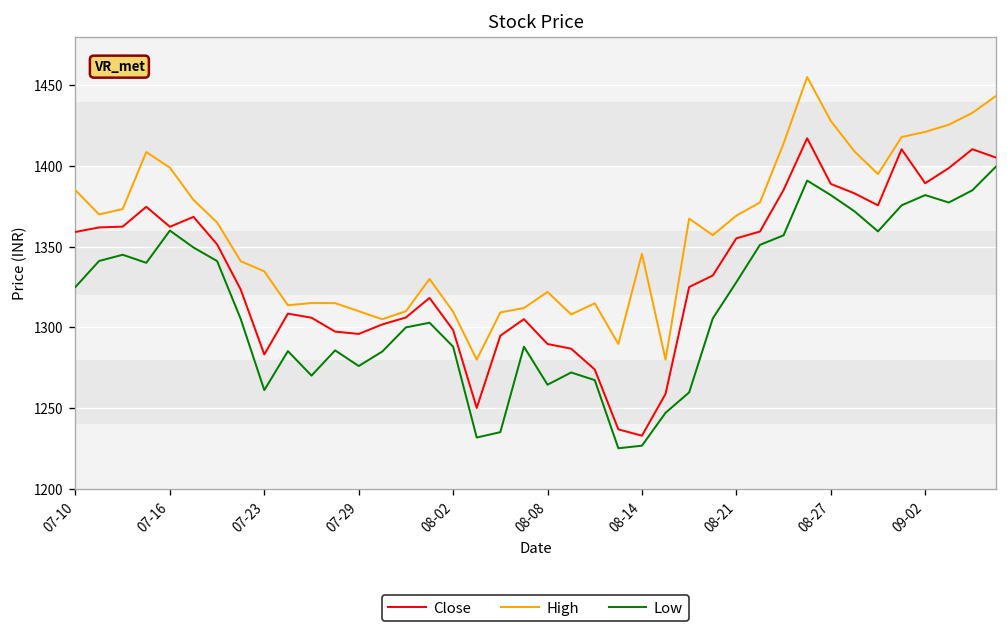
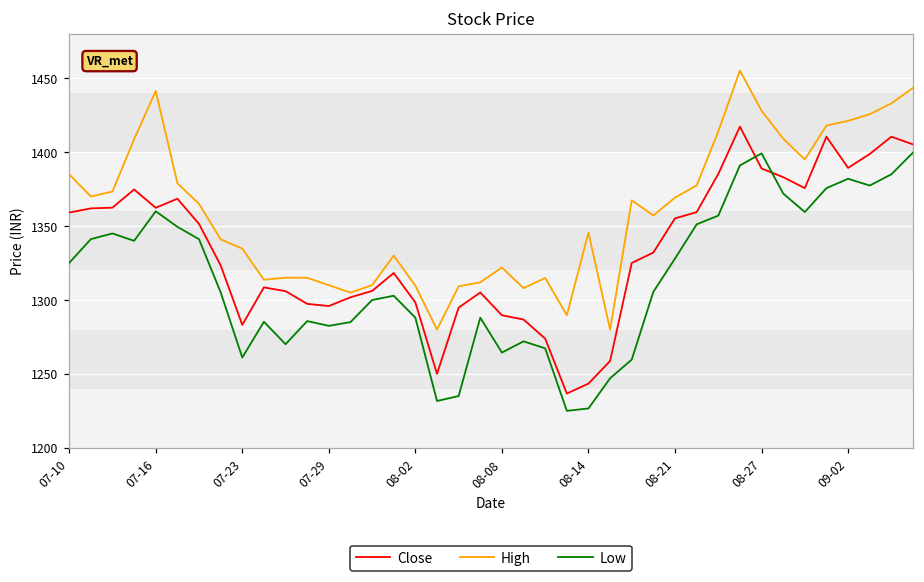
  {
    "Close": {
      "07-10": 1359,
      "07-16": 1362,
      "07-23": 1283,
      "07-29": 1296,
      "08-02": 1298,
      "08-08": 1290,
-     "08-14": 1233,
+     "08-14": 1243,
      "08-21": 1355,
      "08-27": 1389,
      "09-02": 1389
    },
    "High": {
      "07-10": 1385,
-     "07-16": 1399,
+     "07-16": 1441,
      "07-23": 1335,
      "07-29": 1310,
      "08-02": 1310,
      "08-08": 1322,
      "08-14": 1346,
      "08-21": 1369,
      "08-27": 1428,
      "09-02": 1421
    },
    "Low": {
      "07-10": 1325,
      "07-16": 1360,
      "07-23": 1261,
-     "07-29": 1276,
+     "07-29": 1283,
      "08-02": 1288,
      "08-08": 1264,
      "08-14": 1227,
      "08-21": 1328,
-     "08-27": 1382,
+     "08-27": 1399,
      "09-02": 1382
    }
  }
